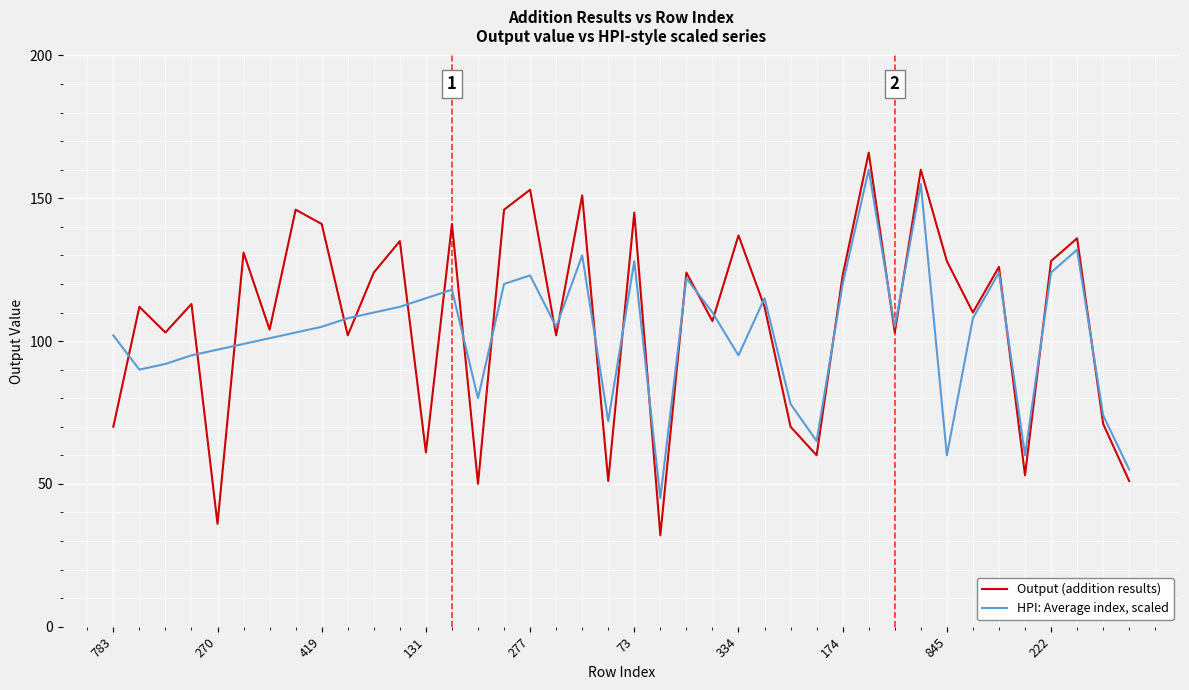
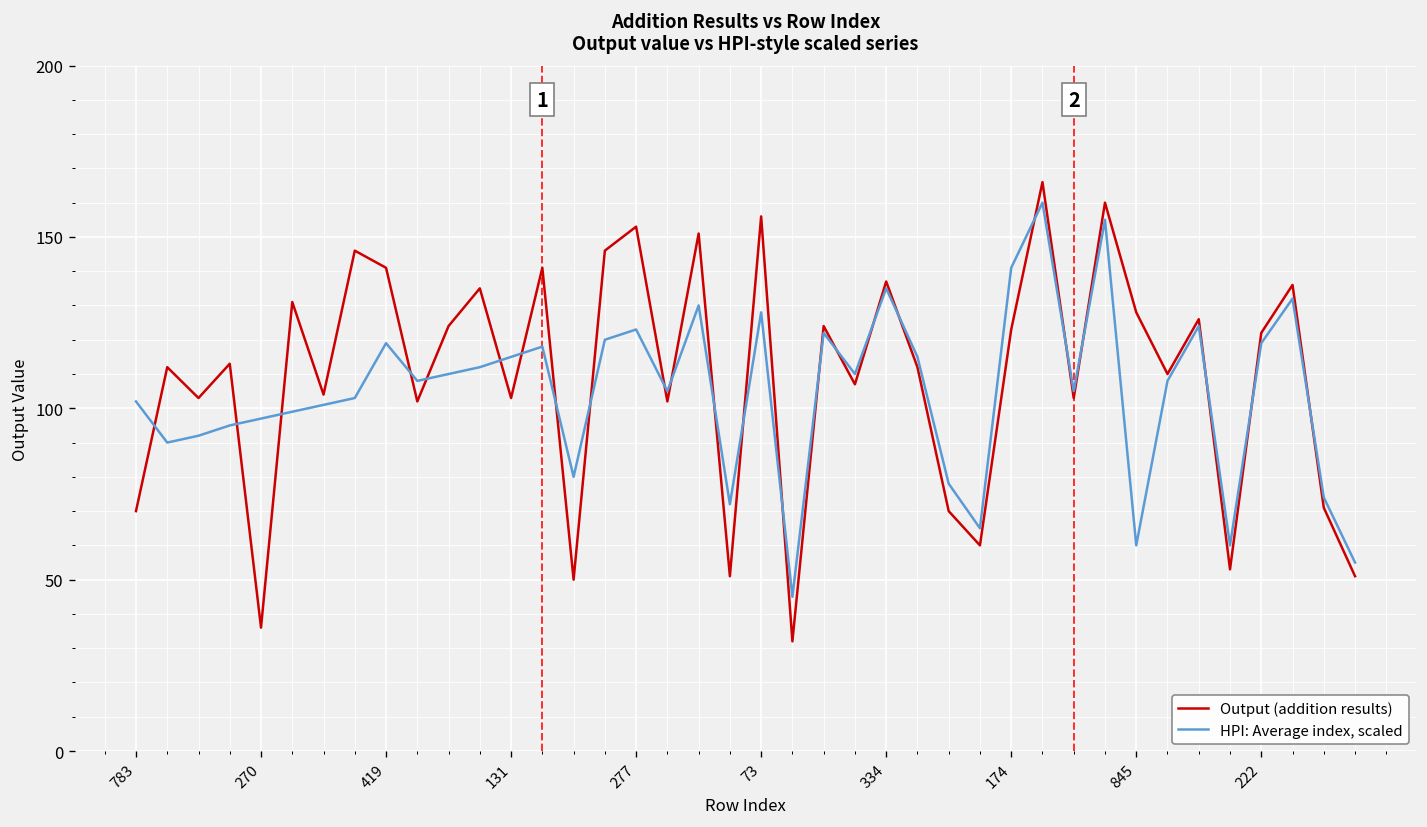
  {
    "Output (addition results)": {
      "783": 70,
      "270": 36,
      "419": 141,
-     "131": 61,
+     "131": 103,
      "277": 153,
-     "73": 145,
+     "73": 156,
      "334": 137,
      "174": 123,
      "845": 128,
-     "222": 128
+     "222": 122
    },
    "HPI: Average index, scaled": {
      "783": 102,
      "270": 97,
-     "419": 105,
+     "419": 119,
      "131": 115,
      "277": 123,
      "73": 128,
-     "334": 95,
-     "174": 120,
+     "334": 135,
+     "174": 141,
      "845": 60,
-     "222": 124
+     "222": 119
    }
  }
